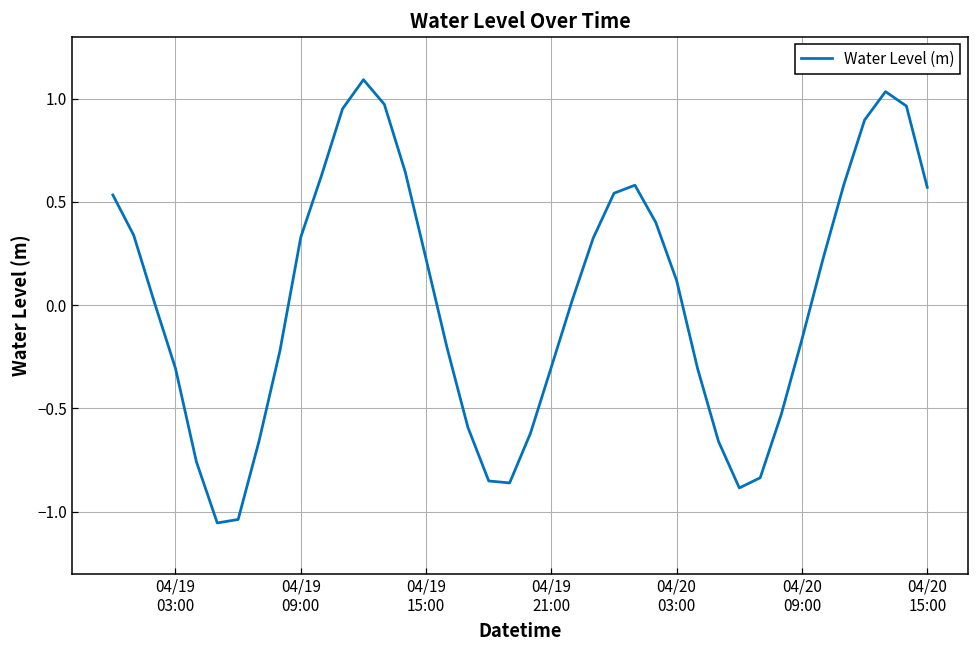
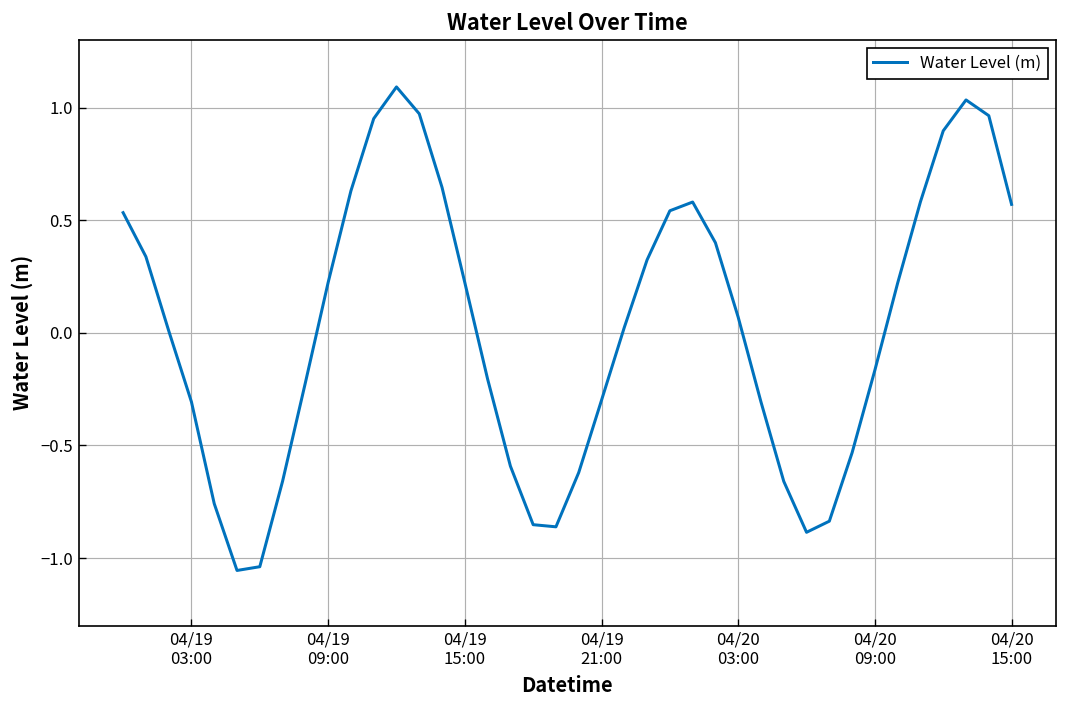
  {
    "04/19 03:00": -0.31,
-   "04/19 09:00": 0.33,
+   "04/19 09:00": 0.22,
    "04/19 15:00": 0.22,
    "04/19 21:00": -0.30,
-   "04/20 03:00": 0.12,
+   "04/20 03:00": 0.07,
    "04/20 09:00": -0.17,
    "04/20 15:00": 0.57
  }
